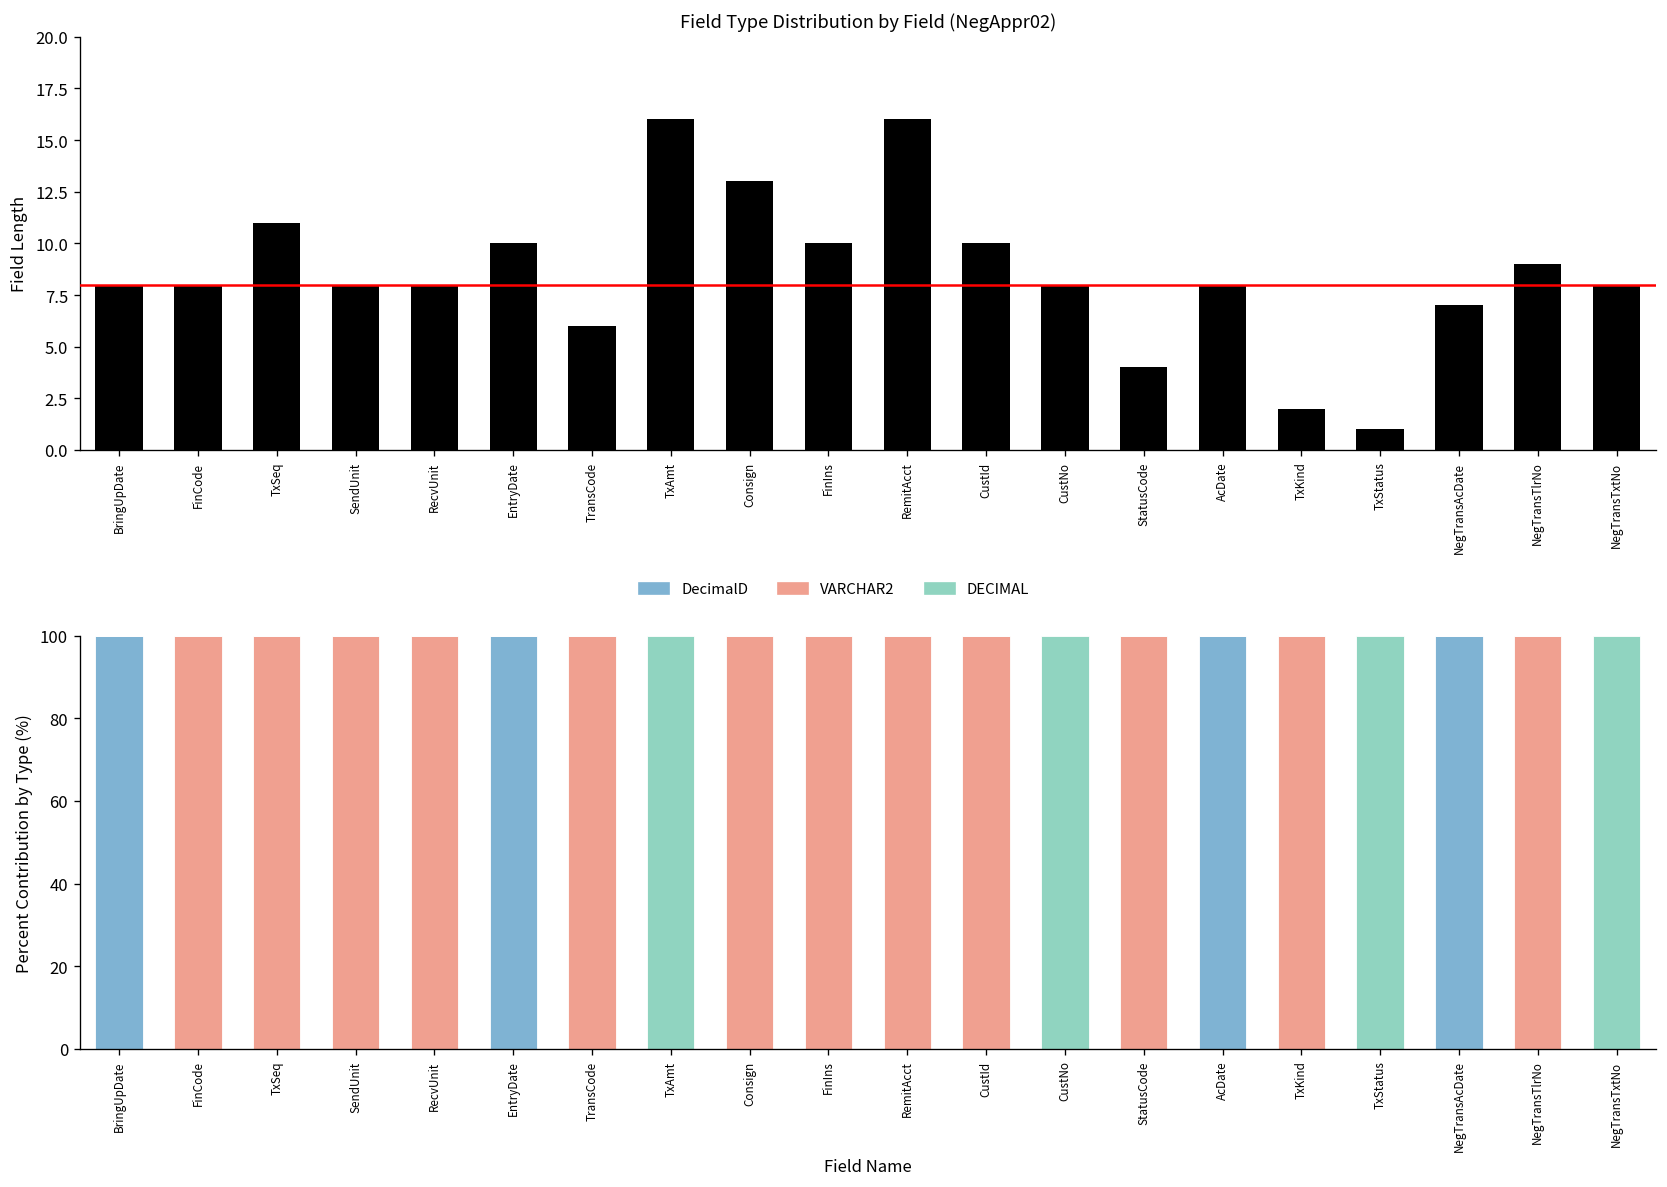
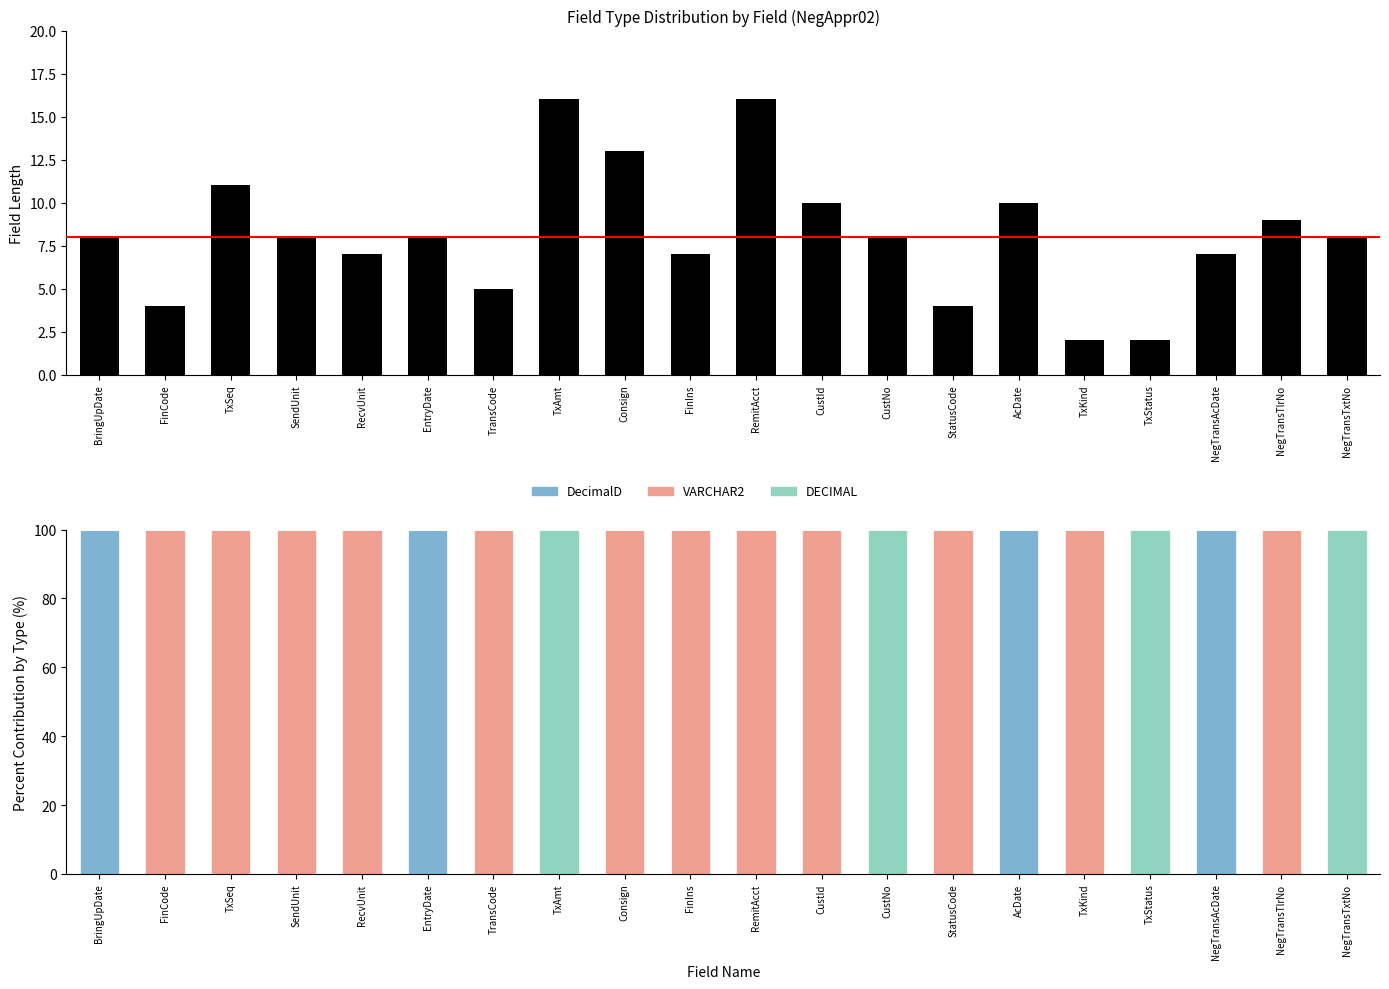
  {
    "Field Type Distribution by Field (NegAppr02)": {
      "BringUpDate": 8,
-     "FinCode": 8,
+     "FinCode": 4,
      "TxSeq": 11,
      "SendUnit": 8,
-     "RecvUnit": 8,
-     "EntryDate": 10,
-     "TransCode": 6,
+     "RecvUnit": 7,
+     "EntryDate": 8,
+     "TransCode": 5,
      "TxAmt": 16,
      "Consign": 13,
-     "FinIns": 10,
+     "FinIns": 7,
      "RemitAcct": 16,
      "CustId": 10,
      "CustNo": 8,
      "StatusCode": 4,
-     "AcDate": 8,
+     "AcDate": 10,
      "TxKind": 2,
-     "TxStatus": 1,
+     "TxStatus": 2,
      "NegTransAcDate": 7,
      "NegTransTlrNo": 9,
      "NegTransTxtNo": 8
    }
  }
